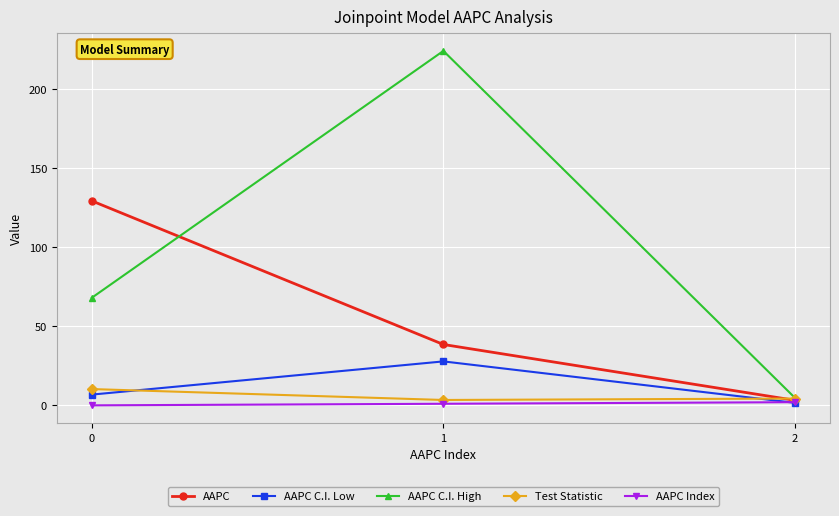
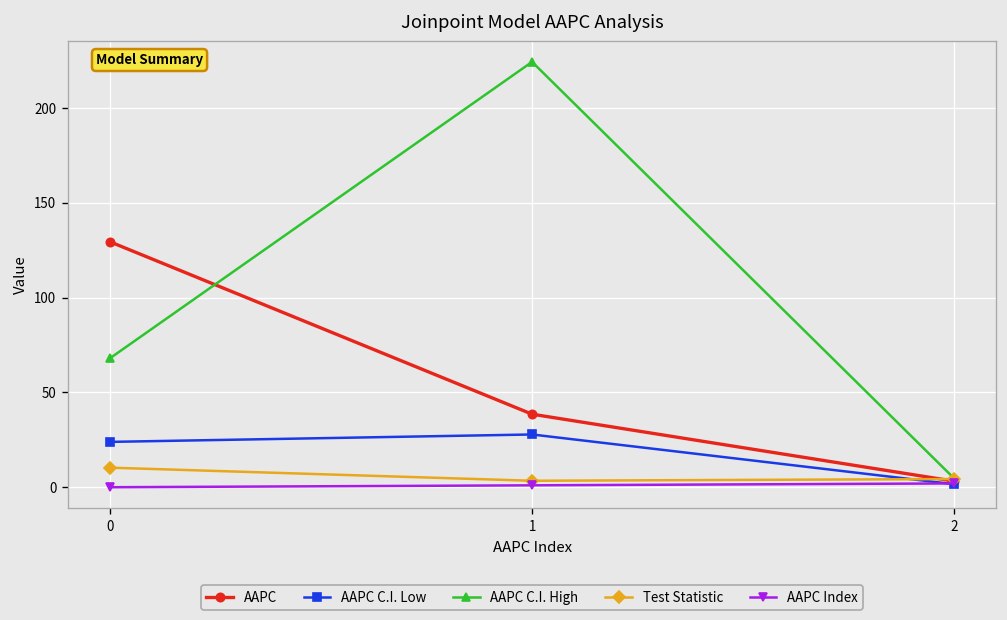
  {
    "AAPC": {
      "0": 129,
      "1": 39
    },
    "AAPC C.I. Low": {
-     "0": 7,
+     "0": 24,
      "1": 28
    },
    "AAPC C.I. High": {
      "0": 68,
      "1": 224
    },
    "Test Statistic": {
      "0": 10,
      "1": 3
    },
    "AAPC Index": {
      "0": 0,
      "1": 1
    }
  }
